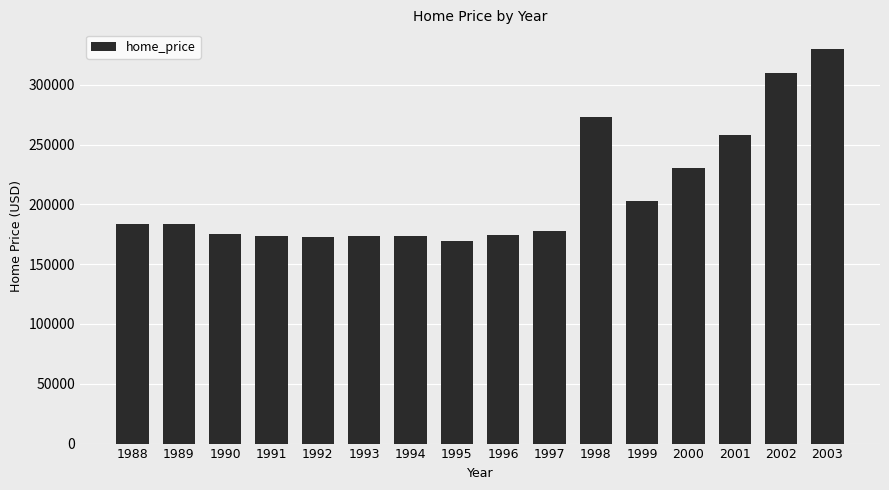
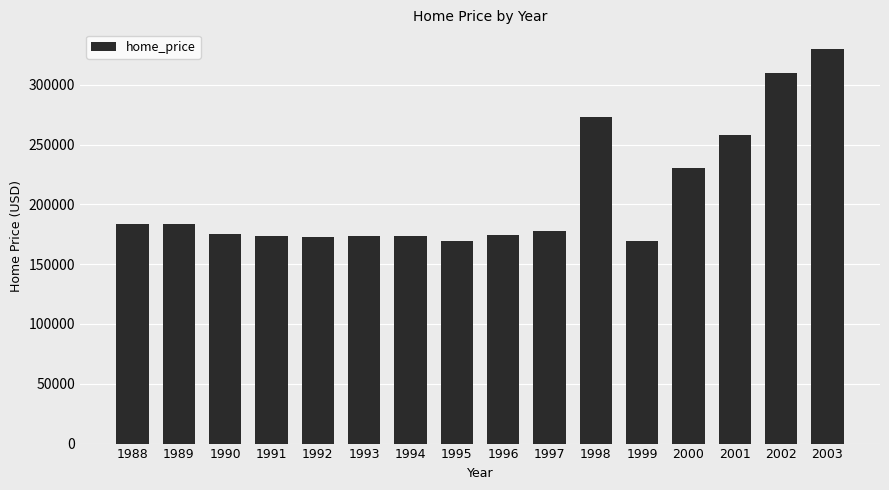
  {
    "1988": 184000,
    "1989": 183000,
    "1990": 175000,
    "1991": 174000,
    "1992": 173000,
    "1993": 173000,
    "1994": 173000,
    "1995": 170000,
    "1996": 175000,
    "1997": 178000,
    "1998": 273000,
-   "1999": 203000,
+   "1999": 169000,
    "2000": 230000,
    "2001": 258000,
    "2002": 310000,
    "2003": 330000
  }
